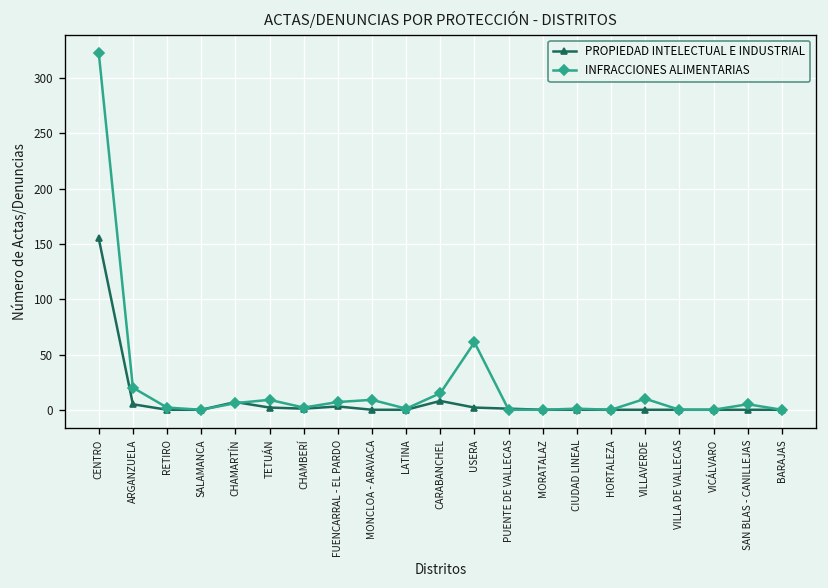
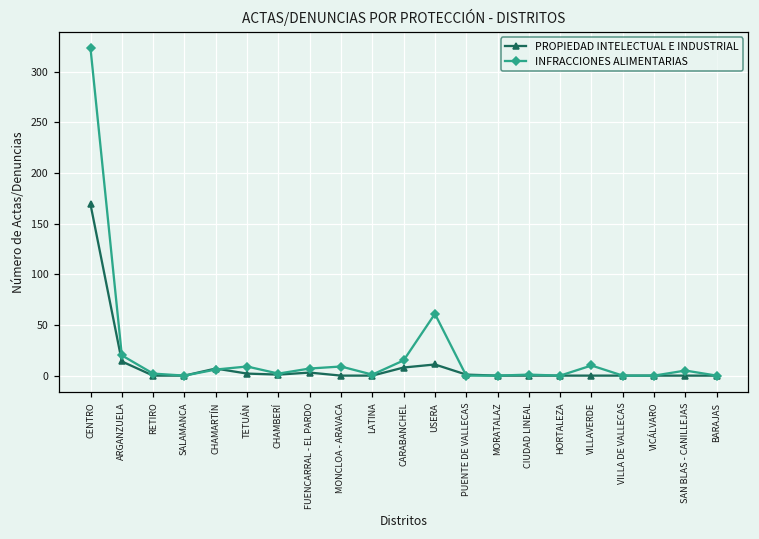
  {
    "PROPIEDAD INTELECTUAL E INDUSTRIAL": {
-     "CENTRO": 160,
-     "ARGANZUELA": 5,
+     "CENTRO": 170,
+     "ARGANZUELA": 14,
      "TETUÁN": 0,
      "FUENCARRAL - EL PARDO": 0,
      "MONCLOA - ARAVACA": 0,
      "CARABANCHEL": 10,
-     "USERA": 0,
+     "USERA": 10,
      "VILLAVERDE": 0,
      "SAN BLAS - CANILLEJAS": 0
    },
    "INFRACCIONES ALIMENTARIAS": {
      "CENTRO": 320,
      "ARGANZUELA": 20,
      "TETUÁN": 10,
      "FUENCARRAL - EL PARDO": 10,
      "MONCLOA - ARAVACA": 10,
      "CARABANCHEL": 20,
      "USERA": 60,
      "VILLAVERDE": 10,
      "SAN BLAS - CANILLEJAS": 10
    }
  }
